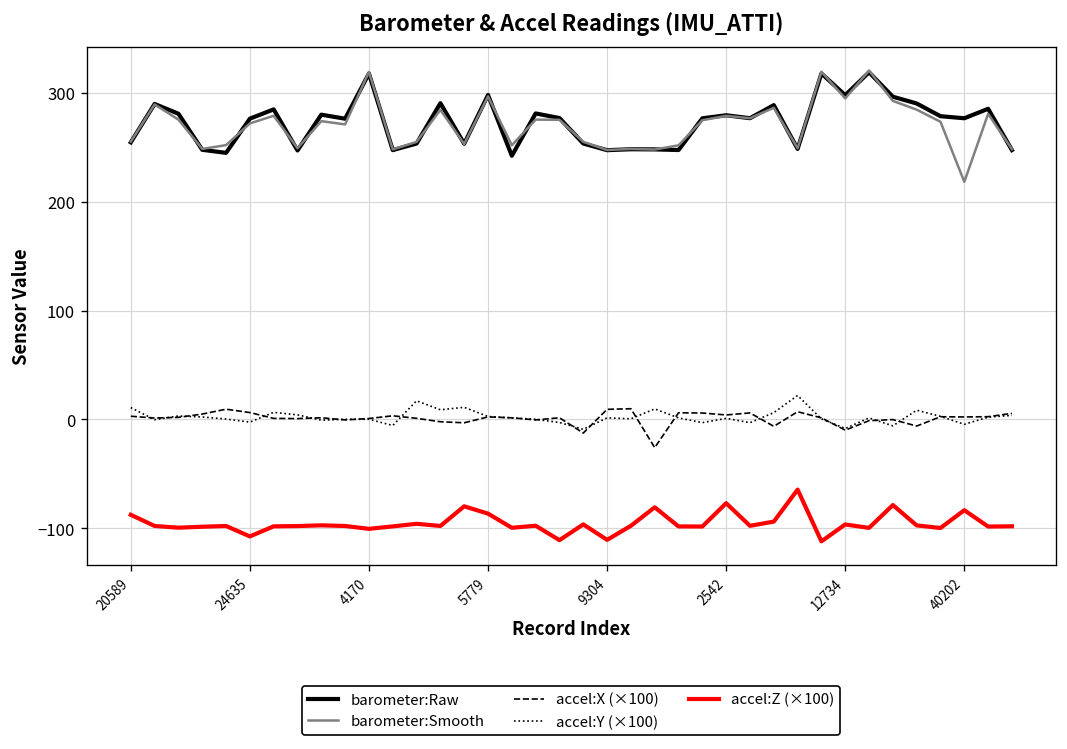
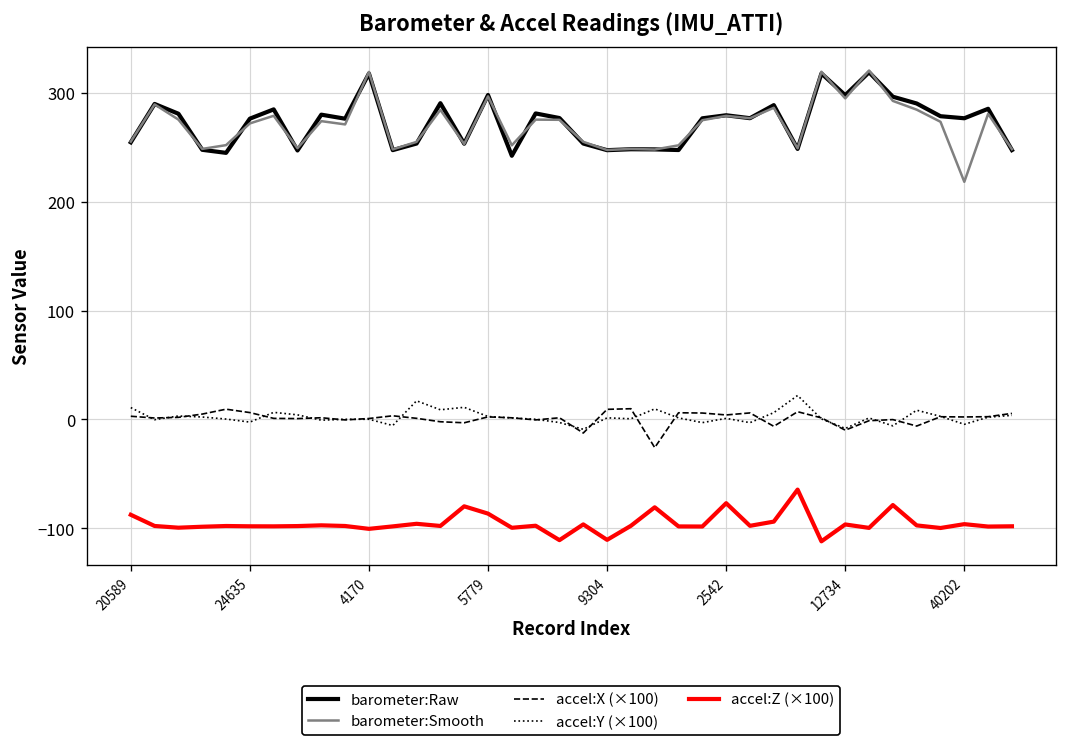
  {
    "barometer:Smooth": {
      "24635": 270,
      "12734": 290,
      "40202": 220
    },
    "accel:Z (×100)": {
      "20589": -90,
-     "24635": -110,
+     "24635": -100,
      "4170": -100,
      "5779": -90,
      "9304": -110,
      "2542": -80,
      "12734": -100,
-     "40202": -80
+     "40202": -100
    }
  }
